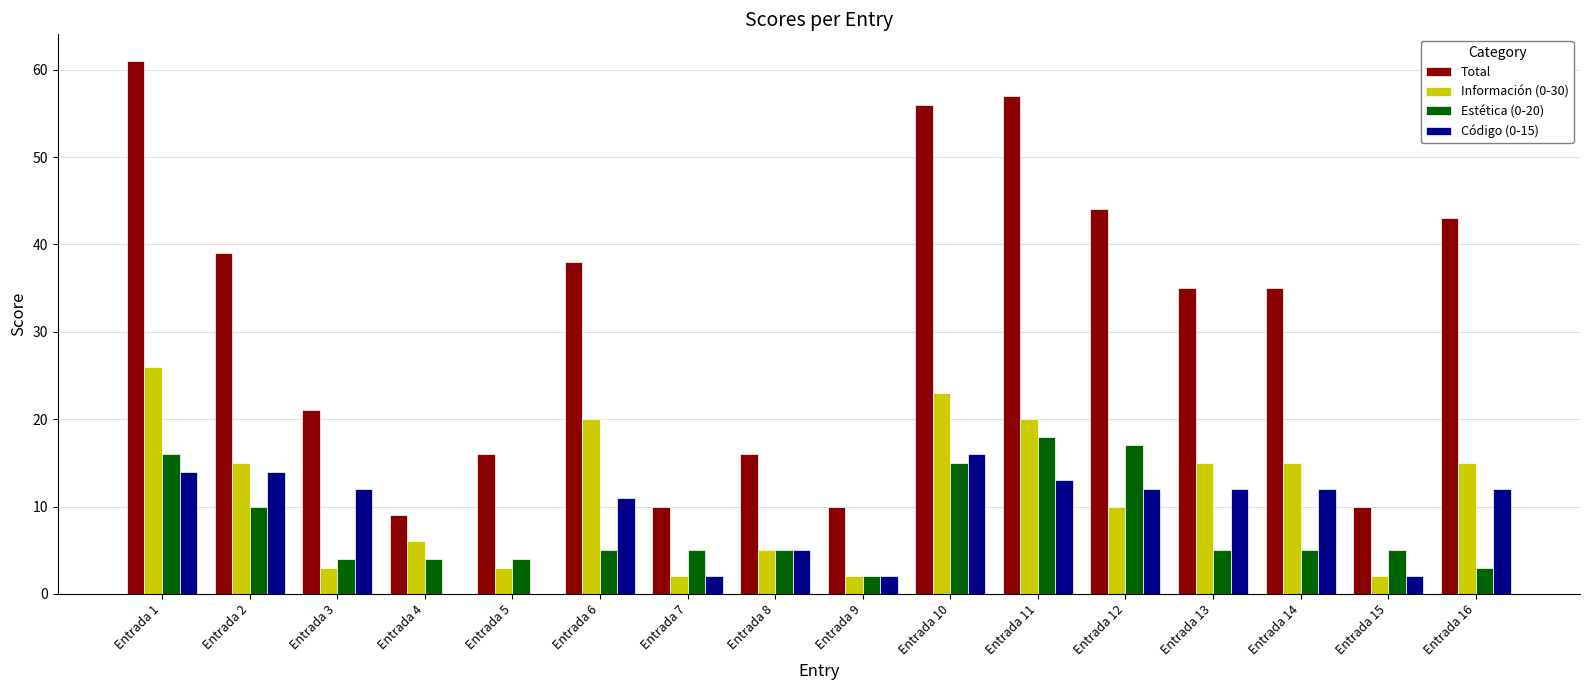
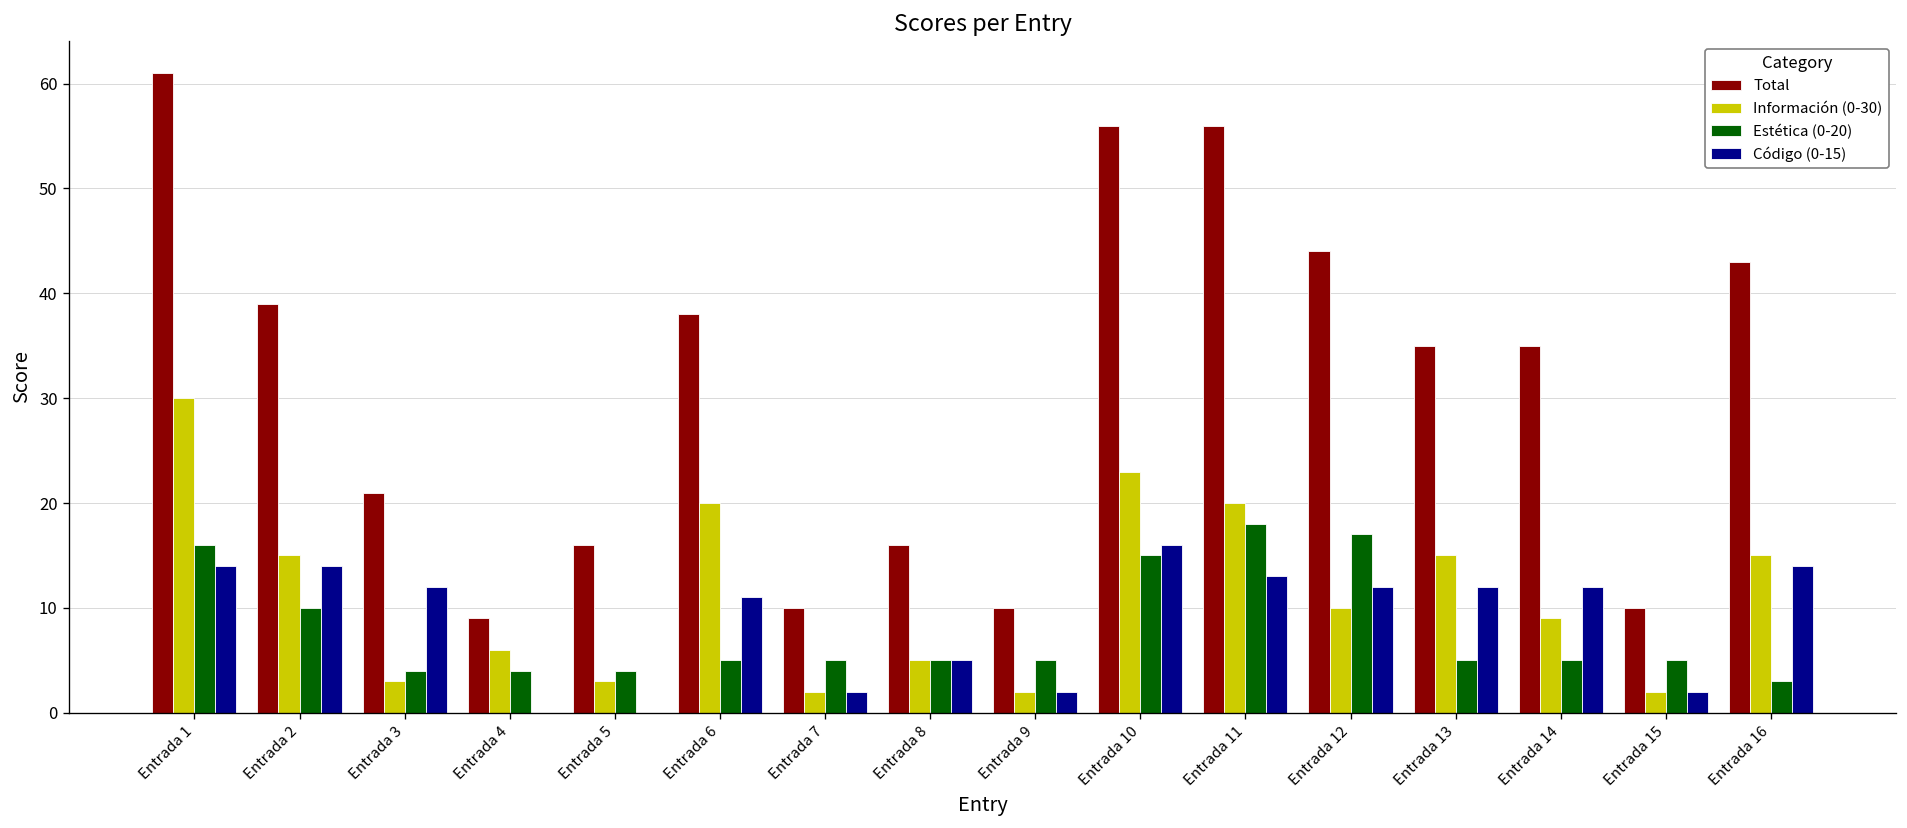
  {
    "Total": {
      "Entrada 1": 61,
      "Entrada 2": 39,
      "Entrada 3": 21,
      "Entrada 4": 9,
      "Entrada 5": 16,
      "Entrada 6": 38,
      "Entrada 7": 10,
      "Entrada 8": 16,
      "Entrada 9": 10,
      "Entrada 10": 56,
-     "Entrada 11": 57,
+     "Entrada 11": 56,
      "Entrada 12": 44,
      "Entrada 13": 35,
      "Entrada 14": 35,
      "Entrada 15": 10,
      "Entrada 16": 43
    },
    "Información (0-30)": {
-     "Entrada 1": 26,
+     "Entrada 1": 30,
      "Entrada 2": 15,
      "Entrada 3": 3,
      "Entrada 4": 6,
      "Entrada 5": 3,
      "Entrada 6": 20,
      "Entrada 7": 2,
      "Entrada 8": 5,
      "Entrada 9": 2,
      "Entrada 10": 23,
      "Entrada 11": 20,
      "Entrada 12": 10,
      "Entrada 13": 15,
-     "Entrada 14": 15,
+     "Entrada 14": 9,
      "Entrada 15": 2,
      "Entrada 16": 15
    },
    "Estética (0-20)": {
      "Entrada 1": 16,
      "Entrada 2": 10,
      "Entrada 3": 4,
      "Entrada 4": 4,
      "Entrada 5": 4,
      "Entrada 6": 5,
      "Entrada 7": 5,
      "Entrada 8": 5,
-     "Entrada 9": 2,
+     "Entrada 9": 5,
      "Entrada 10": 15,
      "Entrada 11": 18,
      "Entrada 12": 17,
      "Entrada 13": 5,
      "Entrada 14": 5,
      "Entrada 15": 5,
      "Entrada 16": 3
    },
    "Código (0-15)": {
      "Entrada 1": 14,
      "Entrada 2": 14,
      "Entrada 3": 12,
      "Entrada 4": 0,
      "Entrada 5": 0,
      "Entrada 6": 11,
      "Entrada 7": 2,
      "Entrada 8": 5,
      "Entrada 9": 2,
      "Entrada 10": 16,
      "Entrada 11": 13,
      "Entrada 12": 12,
      "Entrada 13": 12,
      "Entrada 14": 12,
      "Entrada 15": 2,
-     "Entrada 16": 12
+     "Entrada 16": 14
    }
  }
